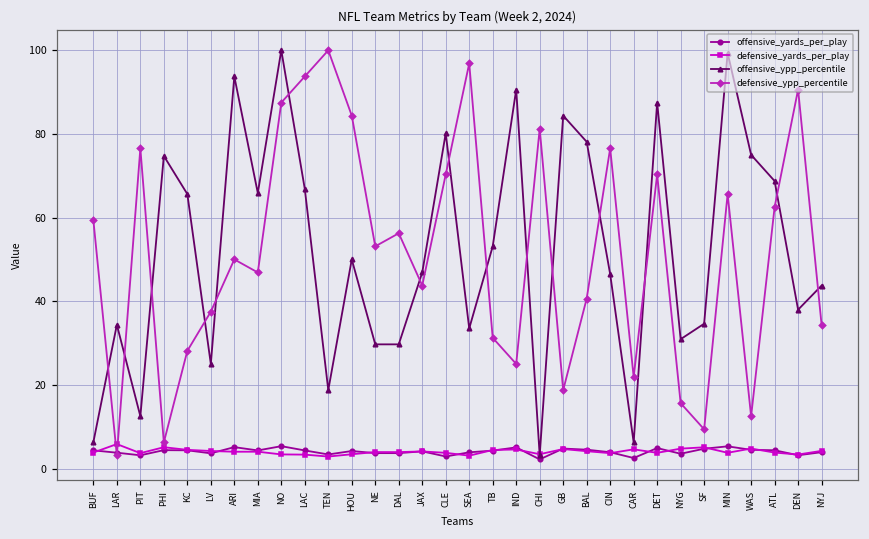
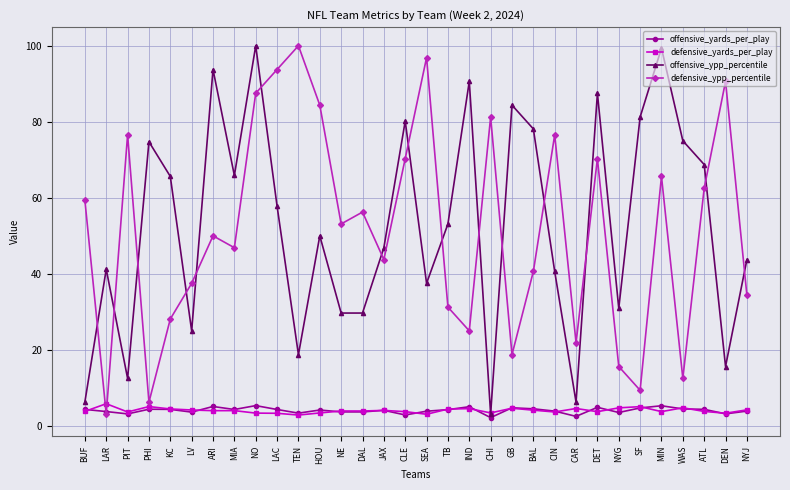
  {
    "offensive_ypp_percentile": {
      "BUF": 6,
-     "LAR": 34,
+     "LAR": 41,
      "PIT": 13,
      "PHI": 75,
      "KC": 66,
      "LV": 25,
      "ARI": 94,
      "MIA": 66,
      "NO": 100,
-     "LAC": 67,
+     "LAC": 58,
      "TEN": 19,
      "HOU": 50,
      "NE": 30,
      "DAL": 30,
      "JAX": 47,
      "CLE": 80,
-     "SEA": 34,
+     "SEA": 38,
      "TB": 53,
      "IND": 91,
      "GB": 84,
      "BAL": 78,
-     "CIN": 46,
+     "CIN": 41,
      "CAR": 6,
      "DET": 88,
      "NYG": 31,
-     "SF": 35,
+     "SF": 81,
      "WAS": 75,
      "ATL": 69,
-     "DEN": 38,
+     "DEN": 16,
      "NYJ": 44
    }
  }
